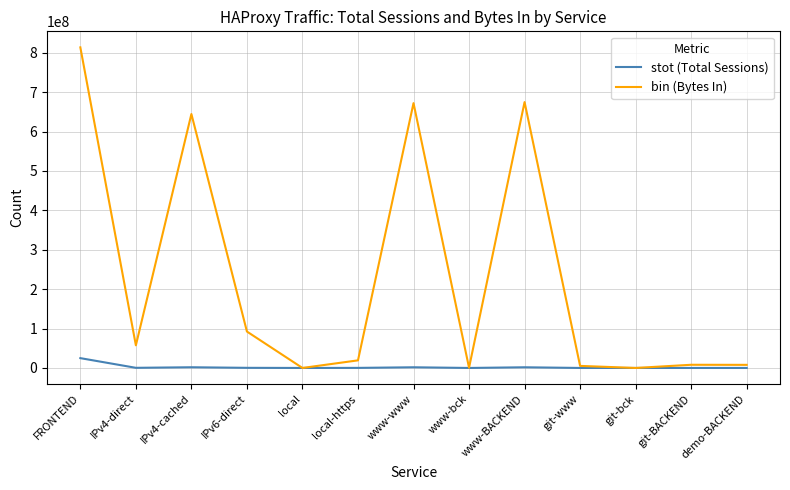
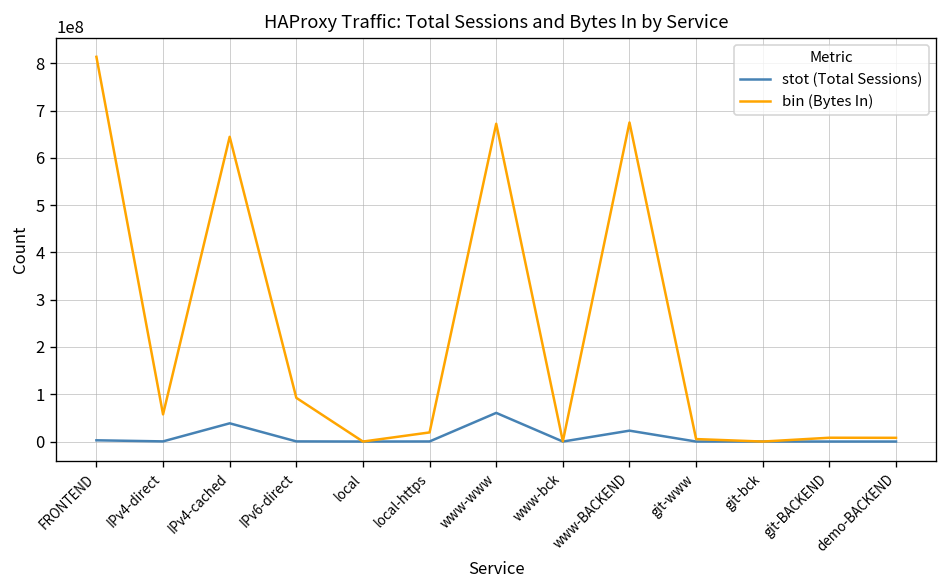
  {
    "stot (Total Sessions)": {
-     "FRONTEND": 20000000,
+     "FRONTEND": 0,
      "IPv4-direct": 0,
-     "IPv4-cached": 0,
+     "IPv4-cached": 40000000,
      "IPv6-direct": 0,
      "local-https": 0,
-     "www-www": 0,
-     "www-BACKEND": 0,
+     "www-www": 60000000,
+     "www-BACKEND": 20000000,
      "git-BACKEND": 0,
      "demo-BACKEND": 0
    },
    "bin (Bytes In)": {
      "FRONTEND": 810000000,
      "IPv4-direct": 60000000,
      "IPv4-cached": 640000000,
      "IPv6-direct": 90000000,
      "local-https": 20000000,
      "www-www": 670000000,
      "www-BACKEND": 670000000,
      "git-BACKEND": 10000000,
      "demo-BACKEND": 10000000
    }
  }
